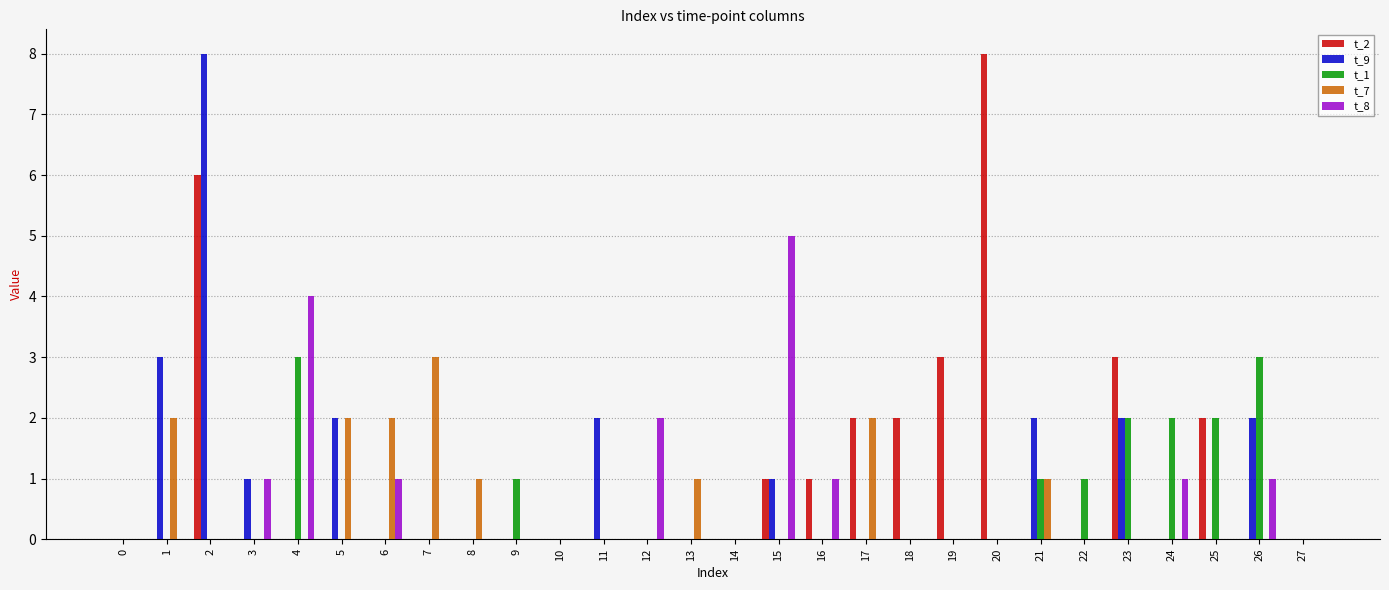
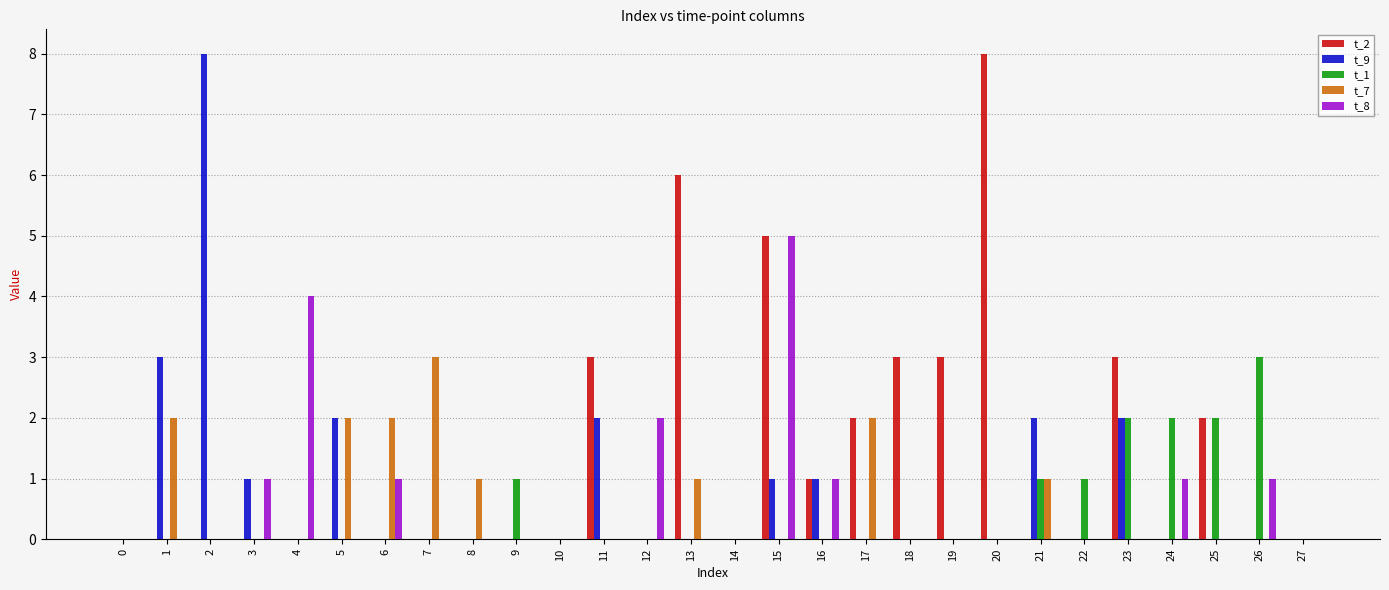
  {
    "t_2": {
      "0": 0,
      "1": 0,
-     "2": 6,
+     "2": 0,
      "3": 0,
      "4": 0,
      "5": 0,
      "6": 0,
      "7": 0,
      "8": 0,
      "9": 0,
      "10": 0,
-     "11": 0,
+     "11": 3,
      "12": 0,
-     "13": 0,
+     "13": 6,
      "14": 0,
-     "15": 1,
+     "15": 5,
      "16": 1,
      "17": 2,
-     "18": 2,
+     "18": 3,
      "19": 3,
      "20": 8,
      "21": 0,
      "22": 0,
      "23": 3,
      "24": 0,
      "25": 2,
      "26": 0,
      "27": 0
    },
    "t_9": {
      "0": 0,
      "1": 3,
      "2": 8,
      "3": 1,
      "4": 0,
      "5": 2,
      "6": 0,
      "7": 0,
      "8": 0,
      "9": 0,
      "10": 0,
      "11": 2,
      "12": 0,
      "13": 0,
      "14": 0,
      "15": 1,
-     "16": 0,
+     "16": 1,
      "17": 0,
      "18": 0,
      "19": 0,
      "20": 0,
      "21": 2,
      "22": 0,
      "23": 2,
      "24": 0,
      "25": 0,
-     "26": 2,
+     "26": 0,
      "27": 0
    },
    "t_1": {
      "0": 0,
      "1": 0,
      "2": 0,
      "3": 0,
-     "4": 3,
+     "4": 0,
      "5": 0,
      "6": 0,
      "7": 0,
      "8": 0,
      "9": 1,
      "10": 0,
      "11": 0,
      "12": 0,
      "13": 0,
      "14": 0,
      "15": 0,
      "16": 0,
      "17": 0,
      "18": 0,
      "19": 0,
      "20": 0,
      "21": 1,
      "22": 1,
      "23": 2,
      "24": 2,
      "25": 2,
      "26": 3,
      "27": 0
    },
    "t_7": {
      "0": 0,
      "1": 2,
      "2": 0,
      "3": 0,
      "4": 0,
      "5": 2,
      "6": 2,
      "7": 3,
      "8": 1,
      "9": 0,
      "10": 0,
      "11": 0,
      "12": 0,
      "13": 1,
      "14": 0,
      "15": 0,
      "16": 0,
      "17": 2,
      "18": 0,
      "19": 0,
      "20": 0,
      "21": 1,
      "22": 0,
      "23": 0,
      "24": 0,
      "25": 0,
      "26": 0,
      "27": 0
    },
    "t_8": {
      "0": 0,
      "1": 0,
      "2": 0,
      "3": 1,
      "4": 4,
      "5": 0,
      "6": 1,
      "7": 0,
      "8": 0,
      "9": 0,
      "10": 0,
      "11": 0,
      "12": 2,
      "13": 0,
      "14": 0,
      "15": 5,
      "16": 1,
      "17": 0,
      "18": 0,
      "19": 0,
      "20": 0,
      "21": 0,
      "22": 0,
      "23": 0,
      "24": 1,
      "25": 0,
      "26": 1,
      "27": 0
    }
  }
